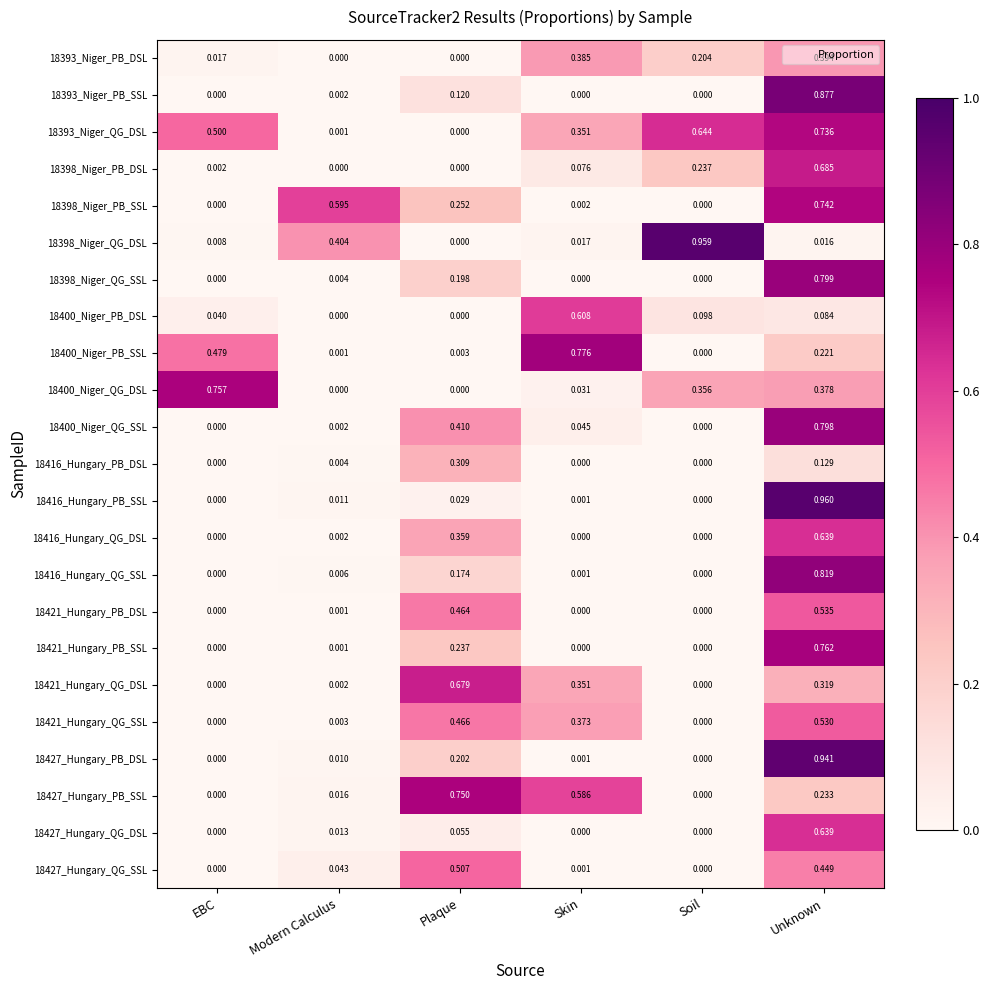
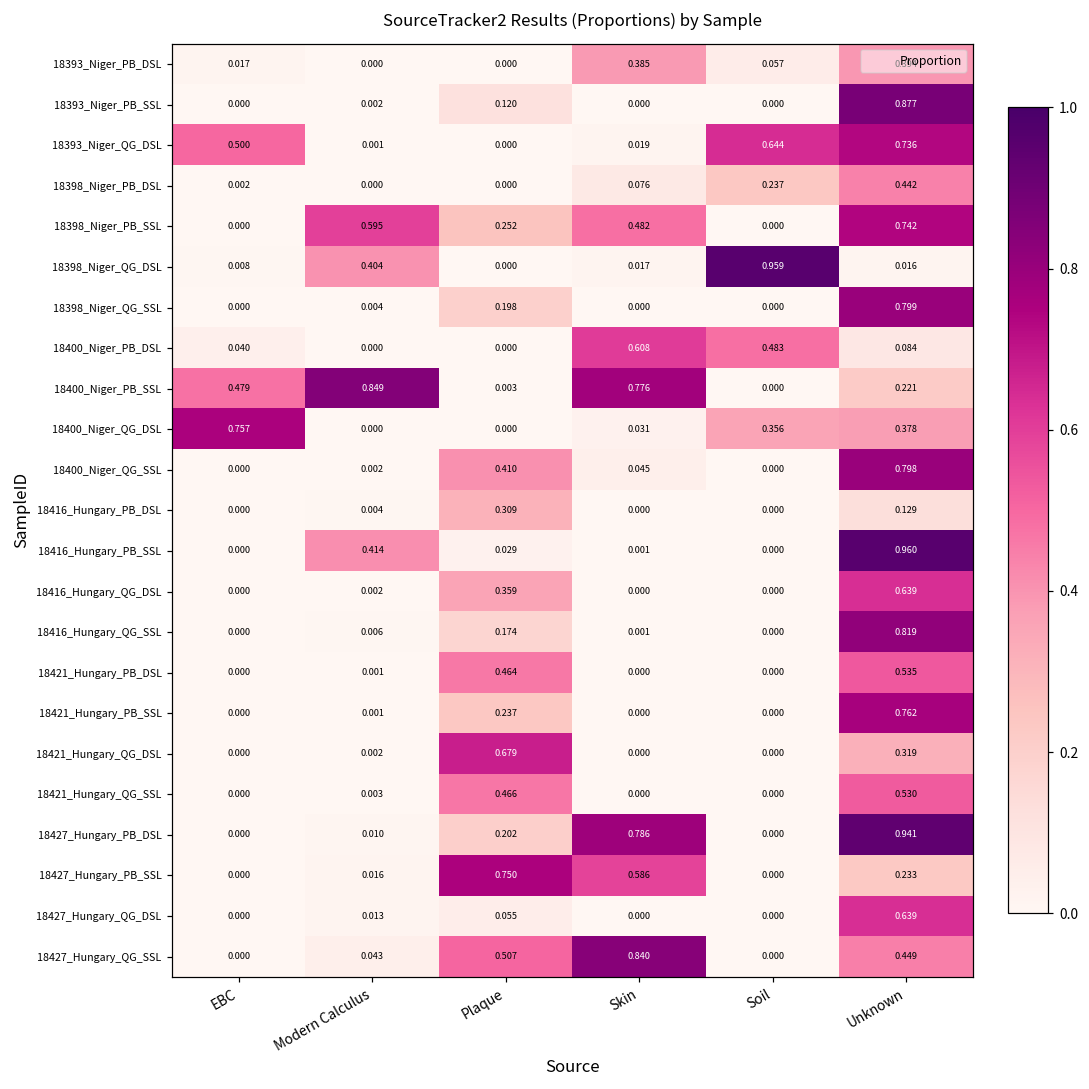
  {
    "18393_Niger_PB_DSL": {
      "EBC": 0.017,
      "Modern Calculus": 0.000,
      "Plaque": 0.000,
      "Skin": 0.385,
-     "Soil": 0.204
+     "Soil": 0.057
    },
    "18393_Niger_PB_SSL": {
      "EBC": 0.000,
      "Modern Calculus": 0.002,
      "Plaque": 0.120,
      "Skin": 0.000,
      "Soil": 0.000,
      "Unknown": 0.877
    },
    "18393_Niger_QG_DSL": {
      "EBC": 0.500,
      "Modern Calculus": 0.001,
      "Plaque": 0.000,
-     "Skin": 0.351,
+     "Skin": 0.019,
      "Soil": 0.644,
      "Unknown": 0.736
    },
    "18398_Niger_PB_DSL": {
      "EBC": 0.002,
      "Modern Calculus": 0.000,
      "Plaque": 0.000,
      "Skin": 0.076,
      "Soil": 0.237,
-     "Unknown": 0.685
+     "Unknown": 0.442
    },
    "18398_Niger_PB_SSL": {
      "EBC": 0.000,
      "Modern Calculus": 0.595,
      "Plaque": 0.252,
-     "Skin": 0.002,
+     "Skin": 0.482,
      "Soil": 0.000,
      "Unknown": 0.742
    },
    "18398_Niger_QG_DSL": {
      "EBC": 0.008,
      "Modern Calculus": 0.404,
      "Plaque": 0.000,
      "Skin": 0.017,
      "Soil": 0.959,
      "Unknown": 0.016
    },
    "18398_Niger_QG_SSL": {
      "EBC": 0.000,
      "Modern Calculus": 0.004,
      "Plaque": 0.198,
      "Skin": 0.000,
      "Soil": 0.000,
      "Unknown": 0.799
    },
    "18400_Niger_PB_DSL": {
      "EBC": 0.040,
      "Modern Calculus": 0.000,
      "Plaque": 0.000,
      "Skin": 0.608,
-     "Soil": 0.098,
+     "Soil": 0.483,
      "Unknown": 0.084
    },
    "18400_Niger_PB_SSL": {
      "EBC": 0.479,
-     "Modern Calculus": 0.001,
+     "Modern Calculus": 0.849,
      "Plaque": 0.003,
      "Skin": 0.776,
      "Soil": 0.000,
      "Unknown": 0.221
    },
    "18400_Niger_QG_DSL": {
      "EBC": 0.757,
      "Modern Calculus": 0.000,
      "Plaque": 0.000,
      "Skin": 0.031,
      "Soil": 0.356,
      "Unknown": 0.378
    },
    "18400_Niger_QG_SSL": {
      "EBC": 0.000,
      "Modern Calculus": 0.002,
      "Plaque": 0.410,
      "Skin": 0.045,
      "Soil": 0.000,
      "Unknown": 0.798
    },
    "18416_Hungary_PB_DSL": {
      "EBC": 0.000,
      "Modern Calculus": 0.004,
      "Plaque": 0.309,
      "Skin": 0.000,
      "Soil": 0.000,
      "Unknown": 0.129
    },
    "18416_Hungary_PB_SSL": {
      "EBC": 0.000,
-     "Modern Calculus": 0.011,
+     "Modern Calculus": 0.414,
      "Plaque": 0.029,
      "Skin": 0.001,
      "Soil": 0.000,
      "Unknown": 0.960
    },
    "18416_Hungary_QG_DSL": {
      "EBC": 0.000,
      "Modern Calculus": 0.002,
      "Plaque": 0.359,
      "Skin": 0.000,
      "Soil": 0.000,
      "Unknown": 0.639
    },
    "18416_Hungary_QG_SSL": {
      "EBC": 0.000,
      "Modern Calculus": 0.006,
      "Plaque": 0.174,
      "Skin": 0.001,
      "Soil": 0.000,
      "Unknown": 0.819
    },
    "18421_Hungary_PB_DSL": {
      "EBC": 0.000,
      "Modern Calculus": 0.001,
      "Plaque": 0.464,
      "Skin": 0.000,
      "Soil": 0.000,
      "Unknown": 0.535
    },
    "18421_Hungary_PB_SSL": {
      "EBC": 0.000,
      "Modern Calculus": 0.001,
      "Plaque": 0.237,
      "Skin": 0.000,
      "Soil": 0.000,
      "Unknown": 0.762
    },
    "18421_Hungary_QG_DSL": {
      "EBC": 0.000,
      "Modern Calculus": 0.002,
      "Plaque": 0.679,
-     "Skin": 0.351,
+     "Skin": 0.000,
      "Soil": 0.000,
      "Unknown": 0.319
    },
    "18421_Hungary_QG_SSL": {
      "EBC": 0.000,
      "Modern Calculus": 0.003,
      "Plaque": 0.466,
-     "Skin": 0.373,
+     "Skin": 0.000,
      "Soil": 0.000,
      "Unknown": 0.530
    },
    "18427_Hungary_PB_DSL": {
      "EBC": 0.000,
      "Modern Calculus": 0.010,
      "Plaque": 0.202,
-     "Skin": 0.001,
+     "Skin": 0.786,
      "Soil": 0.000,
      "Unknown": 0.941
    },
    "18427_Hungary_PB_SSL": {
      "EBC": 0.000,
      "Modern Calculus": 0.016,
      "Plaque": 0.750,
      "Skin": 0.586,
      "Soil": 0.000,
      "Unknown": 0.233
    },
    "18427_Hungary_QG_DSL": {
      "EBC": 0.000,
      "Modern Calculus": 0.013,
      "Plaque": 0.055,
      "Skin": 0.000,
      "Soil": 0.000,
      "Unknown": 0.639
    },
    "18427_Hungary_QG_SSL": {
      "EBC": 0.000,
      "Modern Calculus": 0.043,
      "Plaque": 0.507,
-     "Skin": 0.001,
+     "Skin": 0.840,
      "Soil": 0.000,
      "Unknown": 0.449
    }
  }
